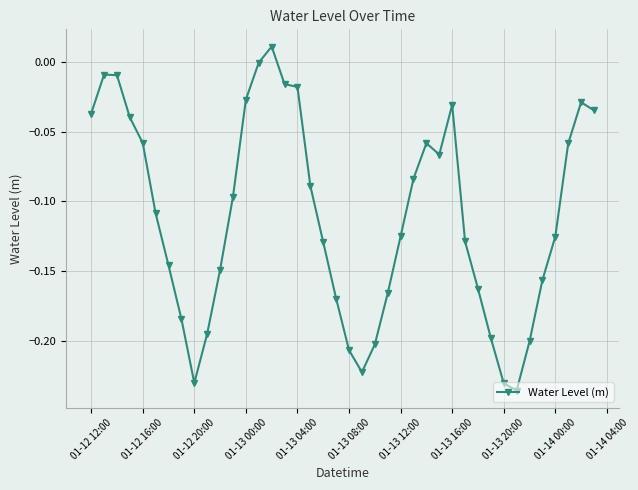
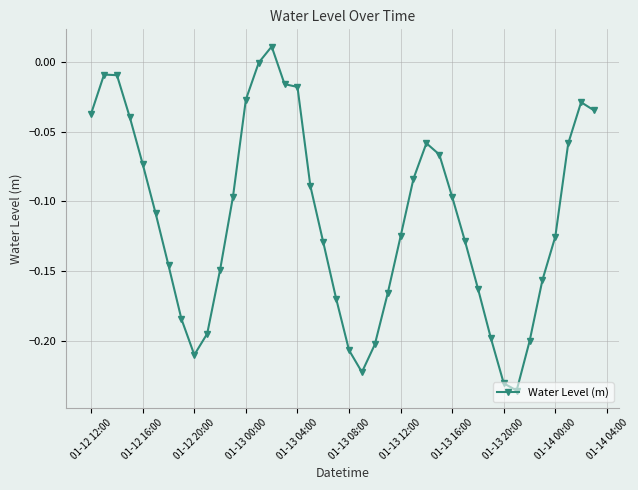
  {
    "01-12 12:00": -0.037,
-   "01-12 16:00": -0.058,
-   "01-12 20:00": -0.230,
+   "01-12 16:00": -0.073,
+   "01-12 20:00": -0.210,
    "01-13 00:00": -0.027,
    "01-13 04:00": -0.018,
    "01-13 08:00": -0.207,
    "01-13 12:00": -0.125,
-   "01-13 16:00": -0.031,
+   "01-13 16:00": -0.097,
    "01-14 00:00": -0.125
  }
